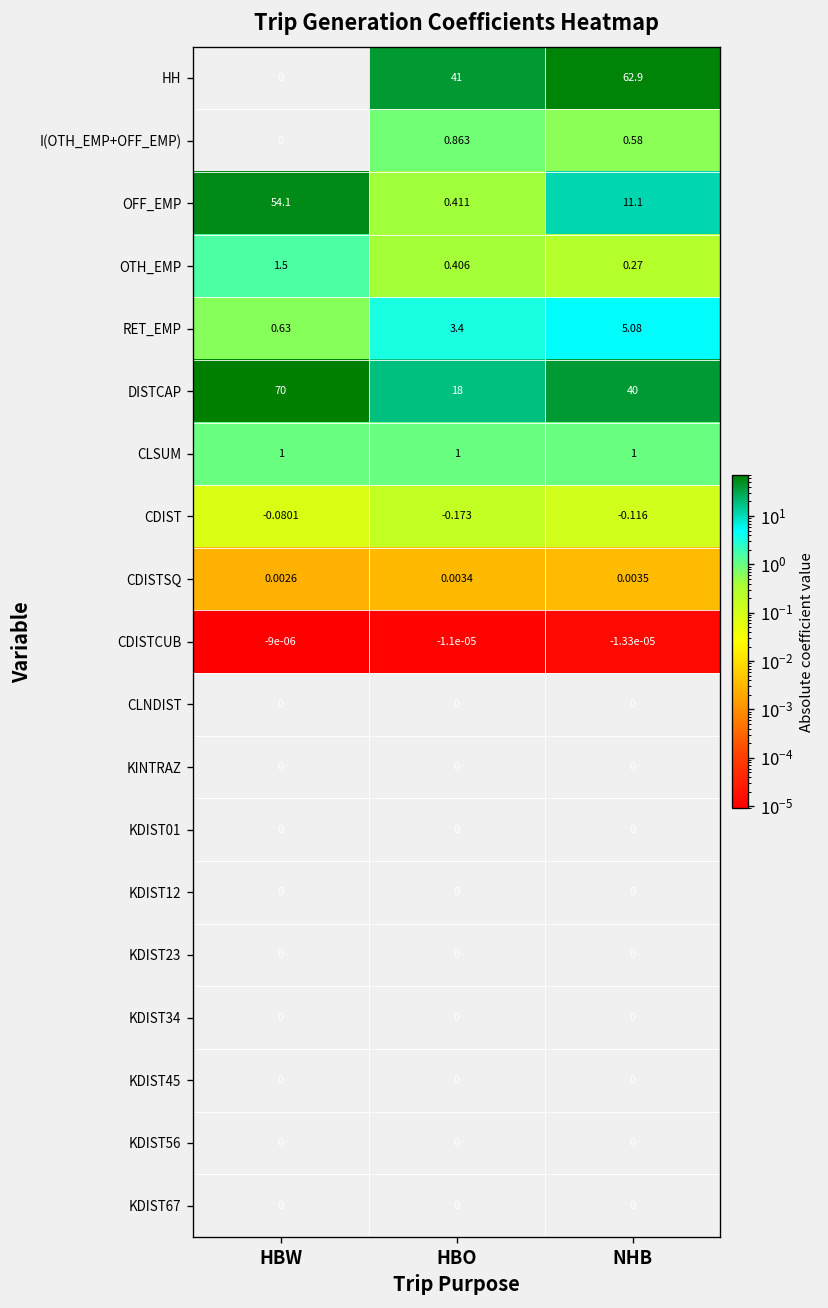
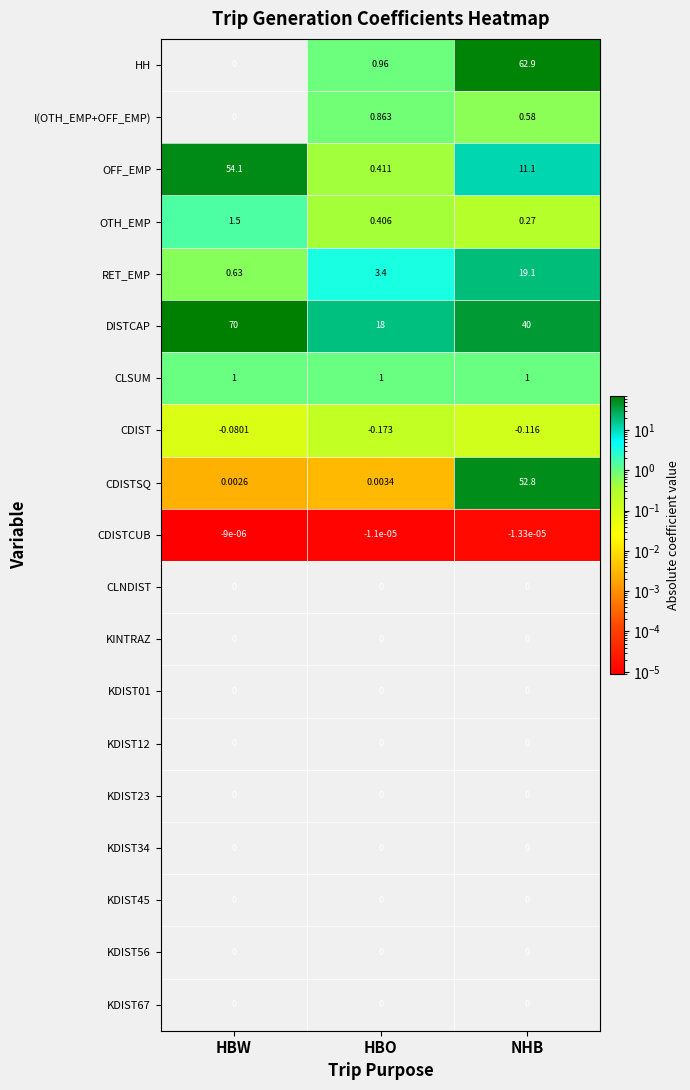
  {
    "HH": {
-     "HBO": "41",
+     "HBO": "0.96",
      "NHB": "62.9"
    },
    "I(OTH_EMP+OFF_EMP)": {
      "HBO": "0.863",
      "NHB": "0.58"
    },
    "OFF_EMP": {
      "HBW": "54.1",
      "HBO": "0.411",
      "NHB": "11.1"
    },
    "OTH_EMP": {
      "HBW": "1.5",
      "HBO": "0.406",
      "NHB": "0.27"
    },
    "RET_EMP": {
      "HBW": "0.63",
      "HBO": "3.4",
-     "NHB": "5.08"
+     "NHB": "19.1"
    },
    "DISTCAP": {
      "HBW": "70",
      "HBO": "18",
      "NHB": "40"
    },
    "CLSUM": {
      "HBW": "1",
      "HBO": "1",
      "NHB": "1"
    },
    "CDIST": {
      "HBW": "-0.0801",
      "HBO": "-0.173",
      "NHB": "-0.116"
    },
    "CDISTSQ": {
      "HBW": "0.0026",
      "HBO": "0.0034",
-     "NHB": "0.0035"
+     "NHB": "52.8"
    },
    "CDISTCUB": {
      "HBW": "-9e-06",
      "HBO": "-1.1e-05",
      "NHB": "-1.33e-05"
    }
  }
